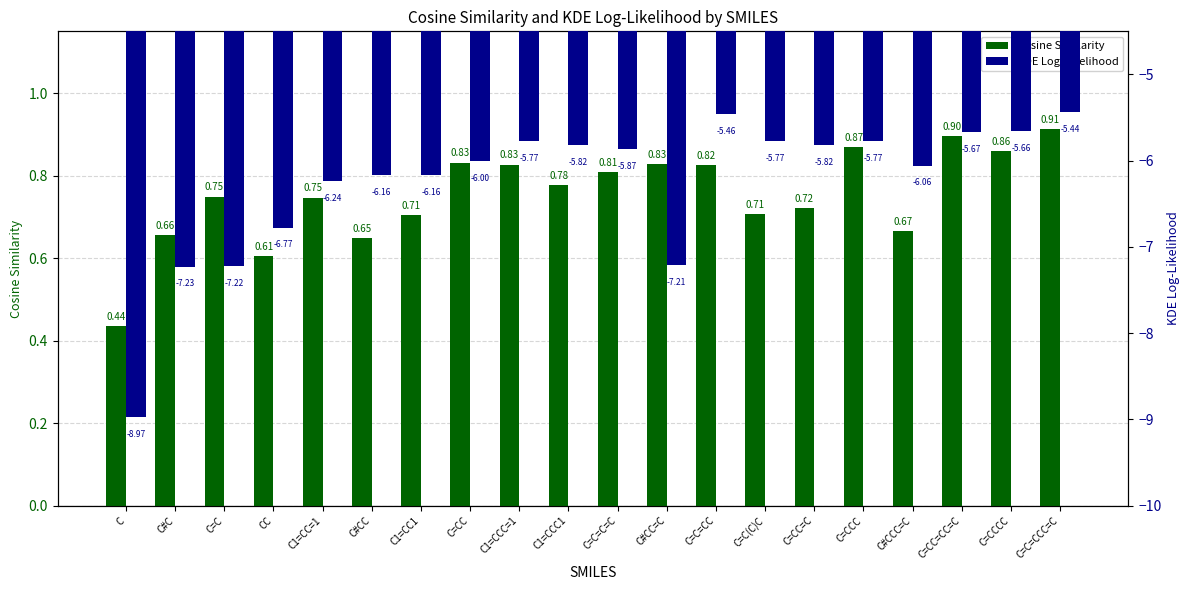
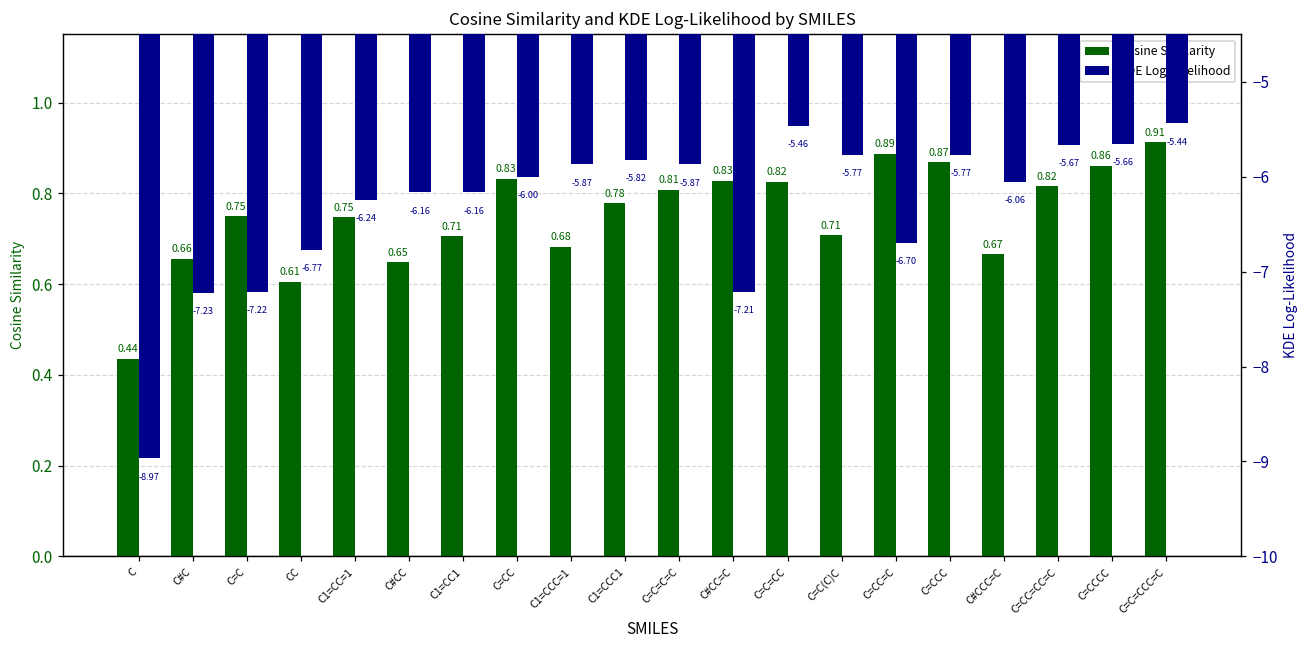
  {
    "Cosine Similarity": {
      "C": 0.44,
      "C#C": 0.66,
      "C=C": 0.75,
      "CC": 0.61,
      "C1=CC=1": 0.75,
      "C#CC": 0.65,
      "C1=CC1": 0.71,
      "C=CC": 0.83,
-     "C1=CCC=1": 0.83,
+     "C1=CCC=1": 0.68,
      "C1=CCC1": 0.78,
      "C=C=C=C": 0.81,
      "C#CC=C": 0.83,
      "C=C=CC": 0.82,
      "C=C(C)C": 0.71,
-     "C=CC=C": 0.72,
+     "C=CC=C": 0.89,
      "C=CCC": 0.87,
      "C#CCC=C": 0.67,
-     "C=CC=CC=C": 0.90,
+     "C=CC=CC=C": 0.82,
      "C=CCCC": 0.86,
      "C=C=CCC=C": 0.91
    },
    "KDE Log-Likelihood": {
      "C": -8.97,
      "C#C": -7.23,
      "C=C": -7.22,
      "CC": -6.77,
      "C1=CC=1": -6.24,
      "C#CC": -6.16,
      "C1=CC1": -6.16,
      "C=CC": -6.00,
-     "C1=CCC=1": -5.77,
+     "C1=CCC=1": -5.87,
      "C1=CCC1": -5.82,
      "C=C=C=C": -5.87,
      "C#CC=C": -7.21,
      "C=C=CC": -5.46,
      "C=C(C)C": -5.77,
-     "C=CC=C": -5.82,
+     "C=CC=C": -6.70,
      "C=CCC": -5.77,
      "C#CCC=C": -6.06,
      "C=CC=CC=C": -5.67,
      "C=CCCC": -5.66,
      "C=C=CCC=C": -5.44
    }
  }
